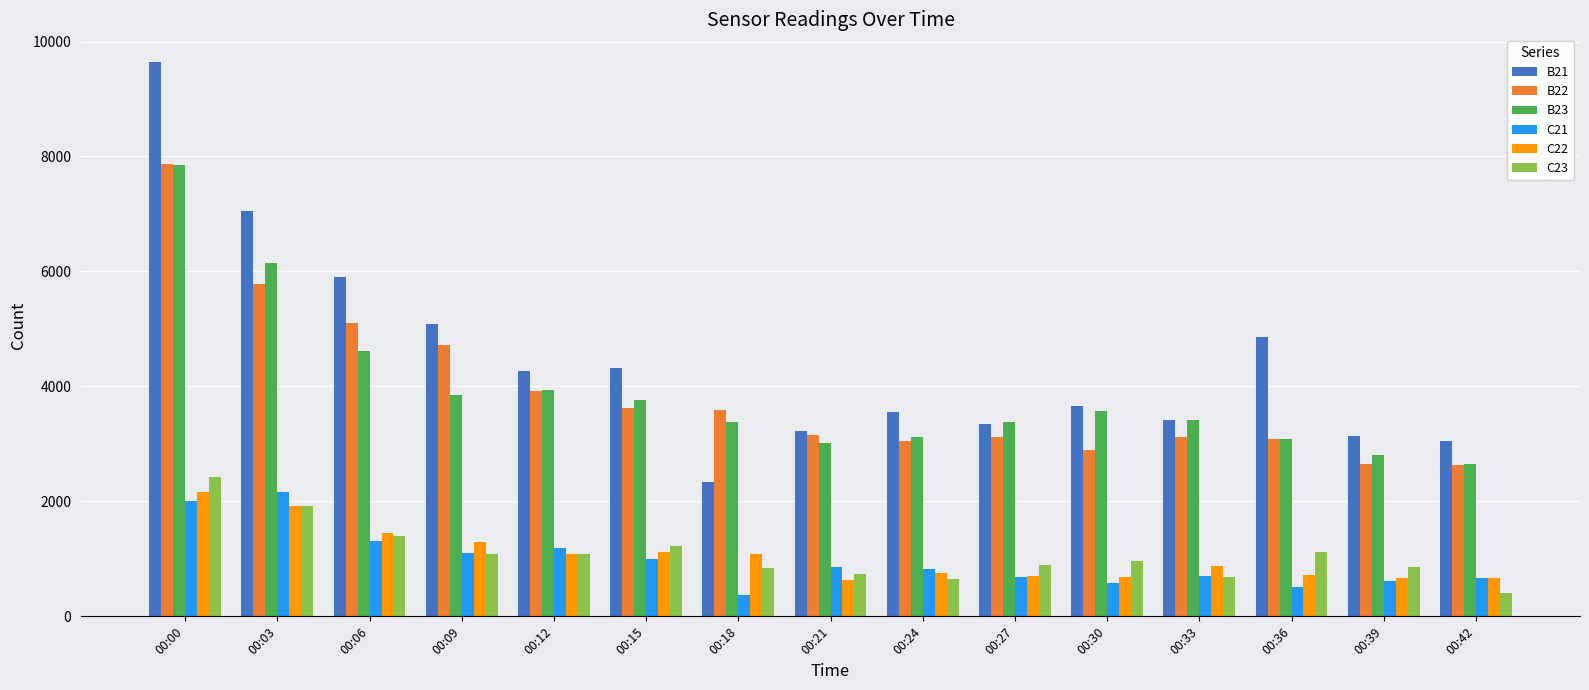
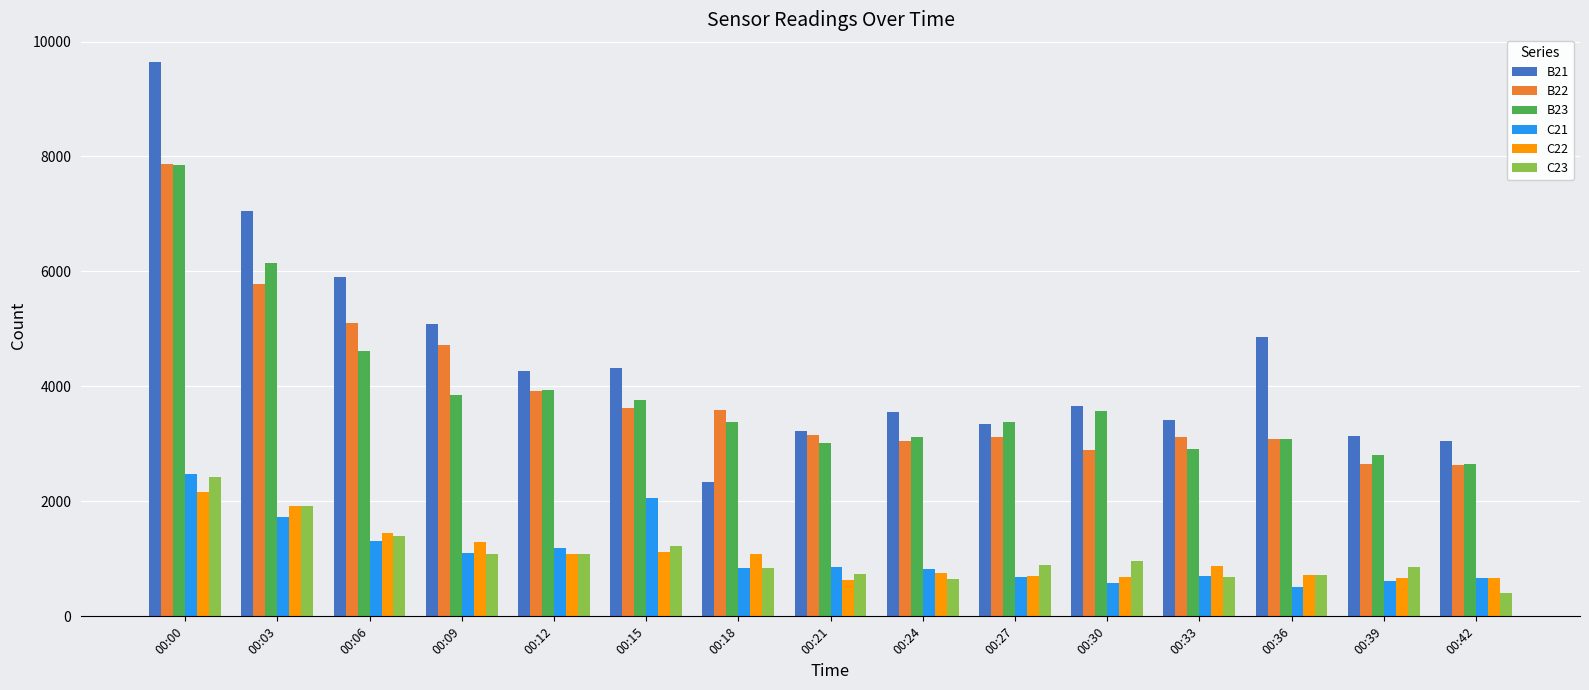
  {
    "B21": {
      "00:00": 9600,
      "00:03": 7000,
      "00:06": 5900,
      "00:09": 5100,
      "00:12": 4300,
      "00:15": 4300,
      "00:18": 2300,
      "00:21": 3200,
      "00:24": 3600,
      "00:27": 3400,
      "00:30": 3700,
      "00:33": 3400,
      "00:36": 4900,
      "00:39": 3100,
      "00:42": 3000
    },
    "B23": {
      "00:00": 7800,
      "00:03": 6200,
      "00:06": 4600,
      "00:09": 3900,
      "00:12": 3900,
      "00:15": 3800,
      "00:18": 3400,
      "00:21": 3000,
      "00:24": 3100,
      "00:27": 3400,
      "00:30": 3600,
-     "00:33": 3400,
+     "00:33": 2900,
      "00:36": 3100,
      "00:39": 2800,
      "00:42": 2700
    },
    "C21": {
-     "00:00": 2000,
-     "00:03": 2200,
+     "00:00": 2500,
+     "00:03": 1700,
      "00:06": 1300,
      "00:09": 1100,
      "00:12": 1200,
-     "00:15": 1000,
-     "00:18": 400,
+     "00:15": 2100,
+     "00:18": 800,
      "00:21": 900,
      "00:24": 800,
      "00:27": 700,
      "00:30": 600,
      "00:33": 700,
      "00:36": 500,
      "00:39": 600,
      "00:42": 700
    },
    "C23": {
      "00:00": 2400,
      "00:03": 1900,
      "00:06": 1400,
      "00:09": 1100,
      "00:12": 1100,
      "00:15": 1200,
      "00:18": 800,
      "00:21": 700,
      "00:24": 600,
      "00:27": 900,
      "00:30": 1000,
      "00:33": 700,
-     "00:36": 1100,
+     "00:36": 700,
      "00:39": 900,
      "00:42": 400
    }
  }
